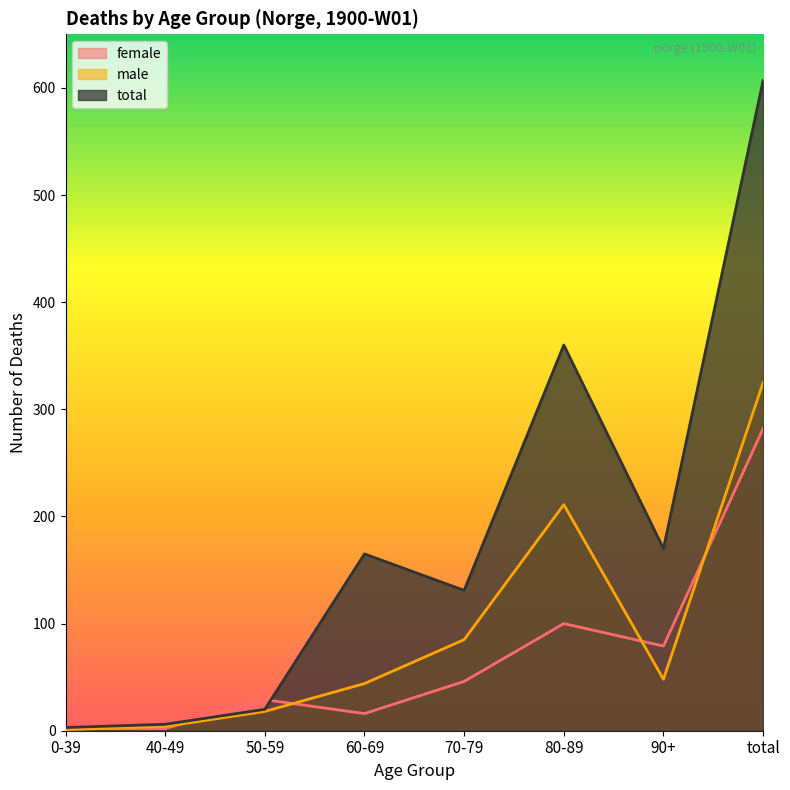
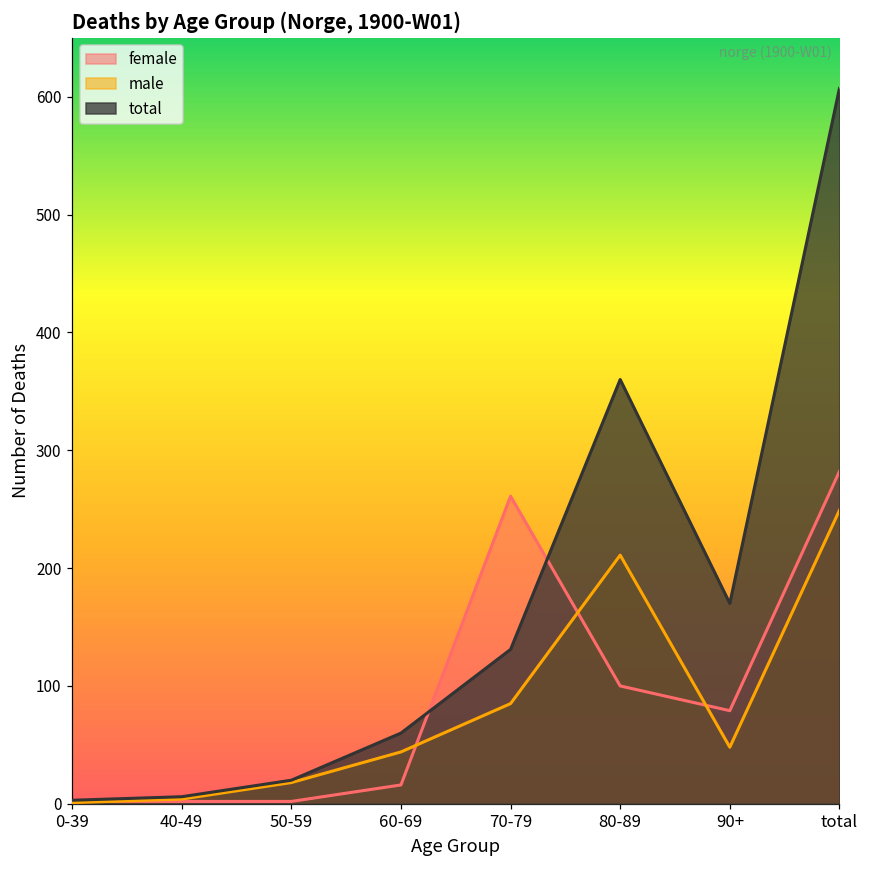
  {
    "female": {
-     "50-59": 29,
+     "50-59": 2,
      "60-69": 16,
-     "70-79": 46,
+     "70-79": 261,
      "80-89": 100,
      "90+": 79,
      "total": 282
    },
    "male": {
      "60-69": 44,
      "70-79": 85,
      "80-89": 211,
      "90+": 48,
-     "total": 325
+     "total": 249
    },
    "total": {
-     "60-69": 165,
+     "60-69": 60,
      "70-79": 131,
      "80-89": 360,
      "90+": 170,
      "total": 607
    }
  }
